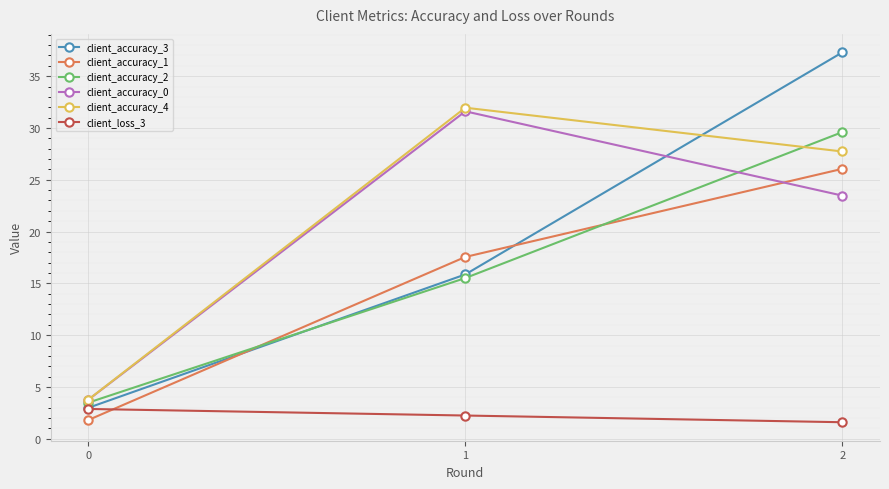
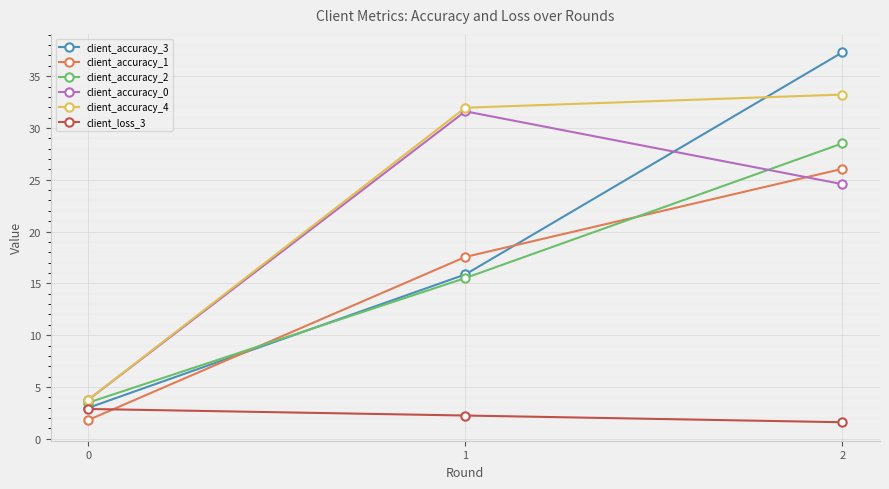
  {
    "client_accuracy_3": {
      "1": 15.9,
      "2": 37.3
    },
    "client_accuracy_2": {
      "0": 3.5,
      "1": 15.5,
-     "2": 29.6
+     "2": 28.5
    },
    "client_accuracy_0": {
      "1": 31.6,
-     "2": 23.5
+     "2": 24.6
    },
    "client_accuracy_4": {
      "1": 32.0,
-     "2": 27.7
+     "2": 33.2
    }
  }
